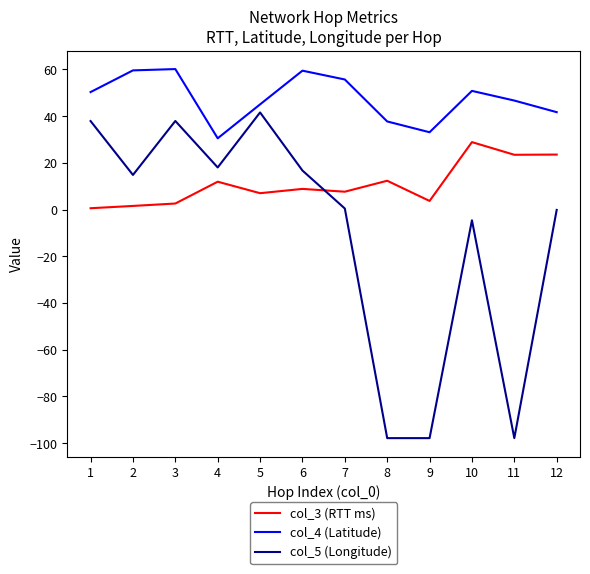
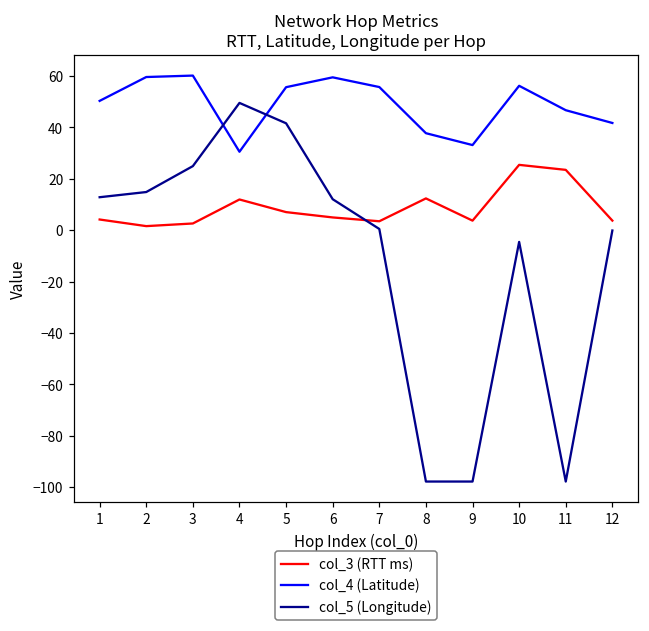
  {
    "col_3 (RTT ms)": {
-     "1": 1,
+     "1": 4,
      "2": 2,
      "3": 3,
      "4": 12,
      "5": 7,
-     "6": 9,
-     "7": 8,
+     "6": 5,
+     "7": 3,
      "8": 12,
      "9": 4,
-     "10": 29,
+     "10": 25,
      "11": 23,
-     "12": 24
+     "12": 4
    },
    "col_4 (Latitude)": {
      "1": 50,
      "2": 60,
      "3": 60,
      "4": 31,
-     "5": 45,
+     "5": 56,
      "6": 59,
      "7": 56,
      "8": 38,
      "9": 33,
-     "10": 51,
+     "10": 56,
      "11": 47,
      "12": 42
    },
    "col_5 (Longitude)": {
-     "1": 38,
+     "1": 13,
      "2": 15,
-     "3": 38,
-     "4": 18,
+     "3": 25,
+     "4": 50,
      "5": 42,
-     "6": 17,
+     "6": 12,
      "7": 0,
      "8": -98,
      "9": -98,
      "10": -5,
      "11": -98,
      "12": 0
    }
  }
